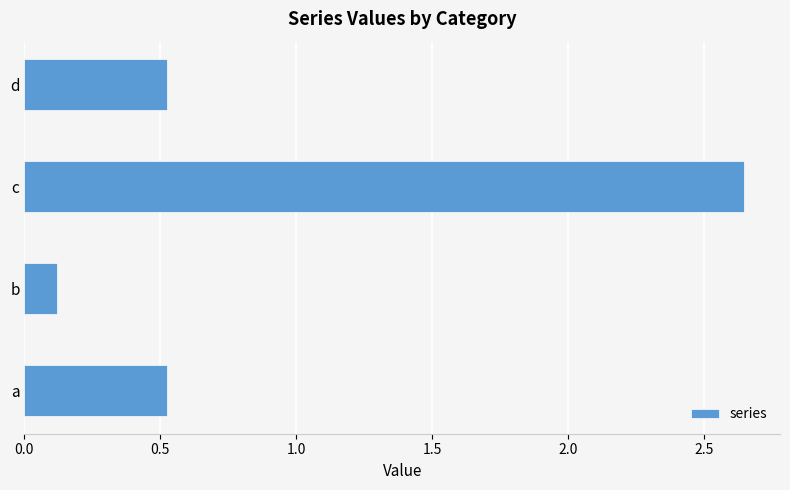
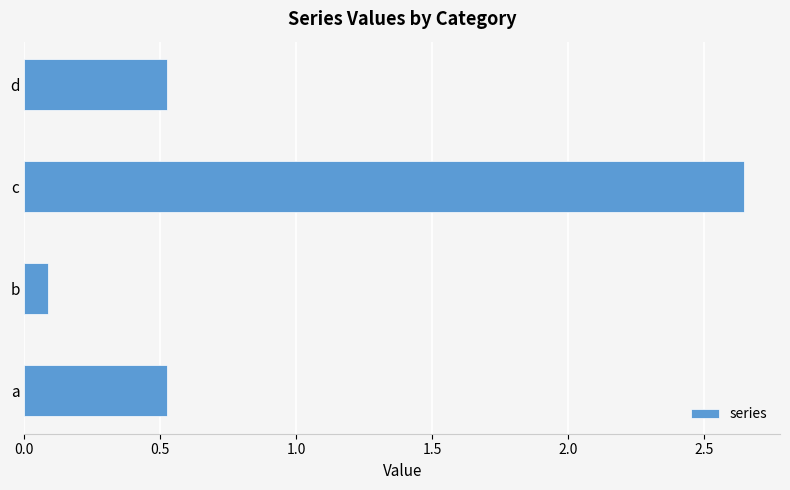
  {
    "d": 0.52,
    "c": 2.65,
-   "b": 0.12,
+   "b": 0.09,
    "a": 0.53
  }
